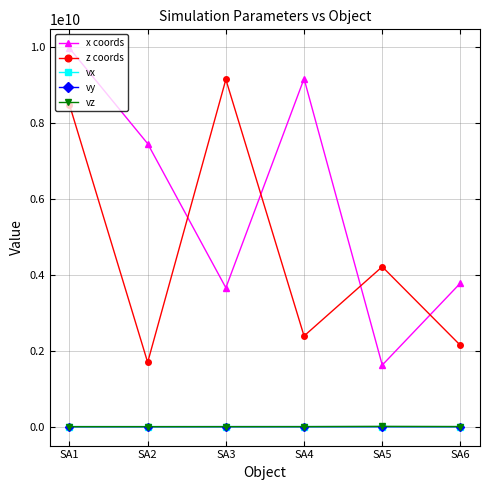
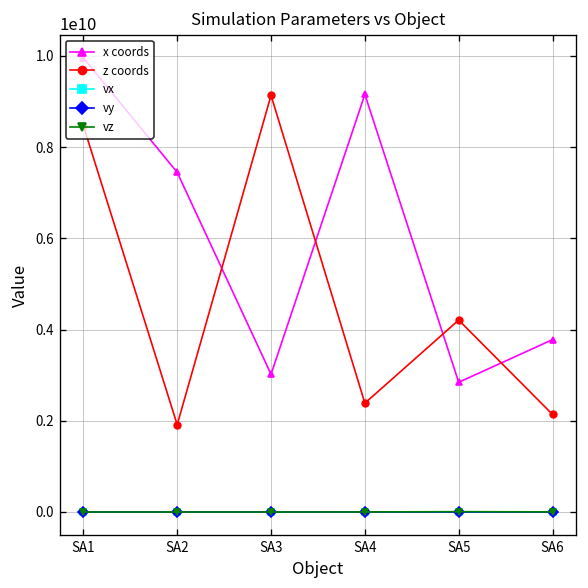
  {
    "x coords": {
      "SA2": 7400000000,
-     "SA3": 3700000000,
+     "SA3": 3000000000,
      "SA4": 9200000000,
-     "SA5": 1600000000,
+     "SA5": 2800000000,
      "SA6": 3800000000
    },
    "z coords": {
-     "SA2": 1700000000,
+     "SA2": 1900000000,
      "SA3": 9100000000,
      "SA4": 2400000000,
      "SA5": 4200000000,
      "SA6": 2100000000
    }
  }
